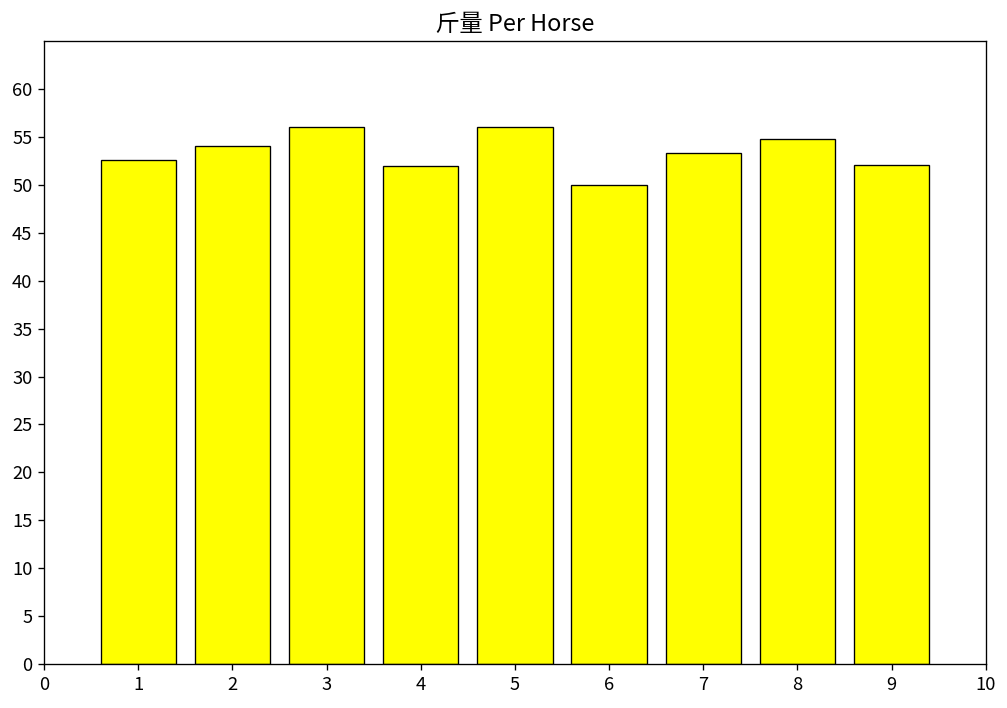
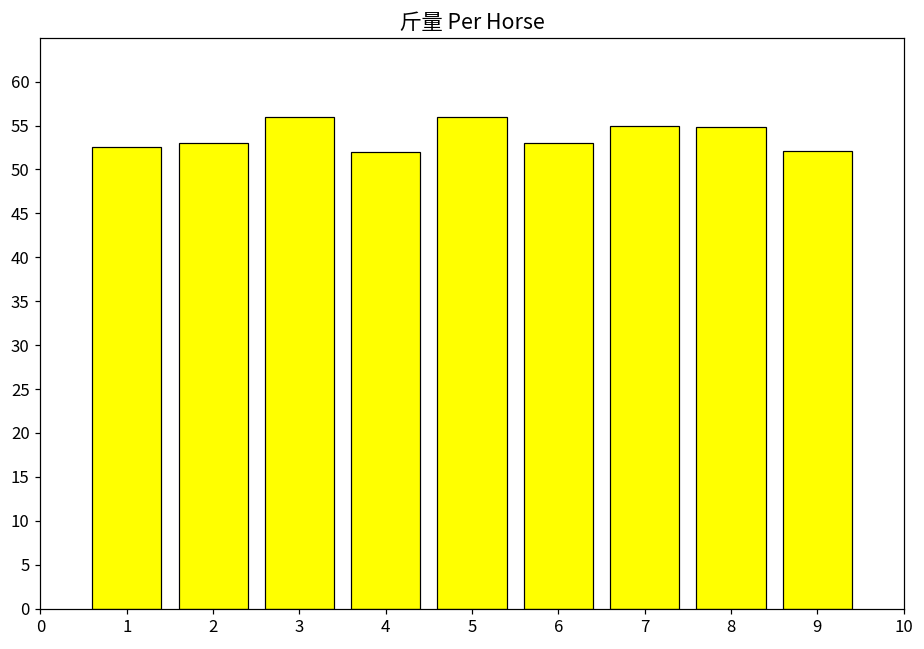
  {
    "1": 53,
-   "2": 54,
+   "2": 53,
    "3": 56,
    "4": 52,
    "5": 56,
-   "6": 50,
-   "7": 53,
+   "6": 53,
+   "7": 55,
    "8": 55,
    "9": 52
  }
